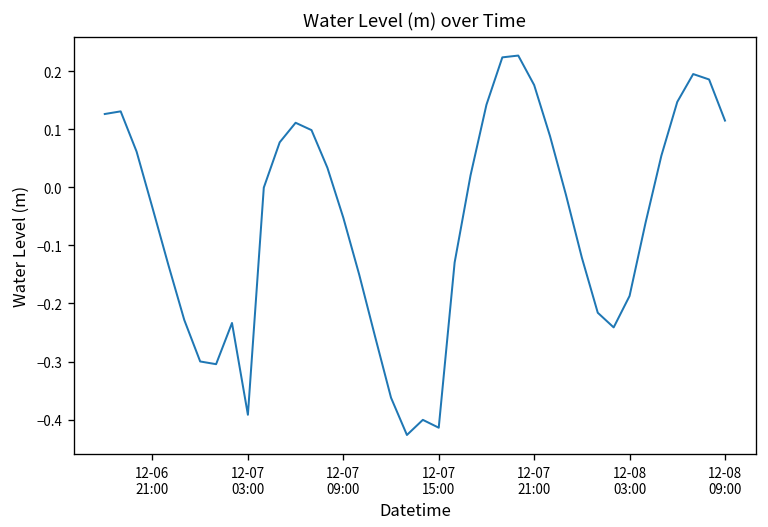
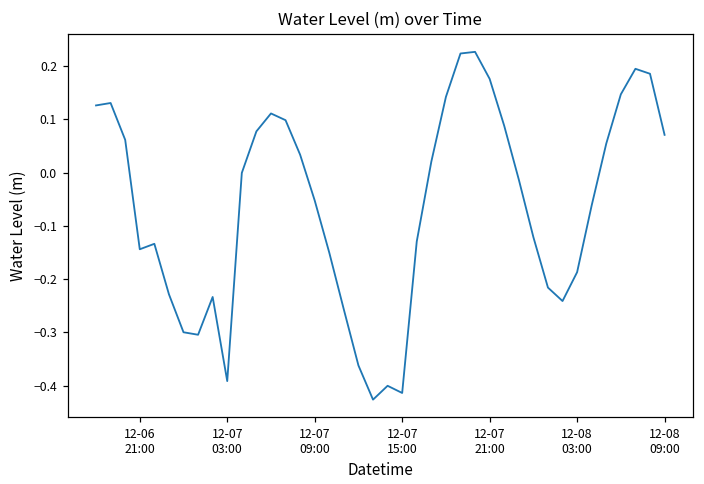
  {
-   "12-06 21:00": -0.04,
+   "12-06 21:00": -0.14,
    "12-07 03:00": -0.39,
    "12-07 09:00": -0.05,
    "12-07 15:00": -0.41,
    "12-07 21:00": 0.18,
    "12-08 03:00": -0.19,
-   "12-08 09:00": 0.12
+   "12-08 09:00": 0.07
  }
